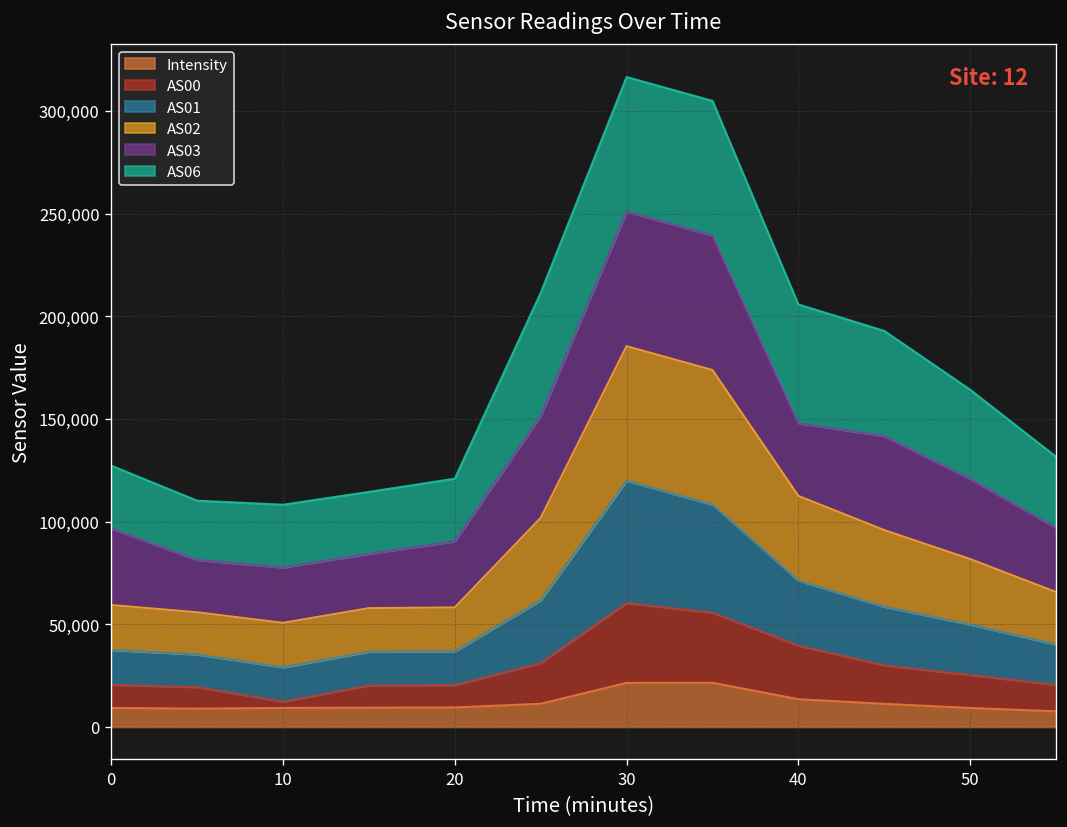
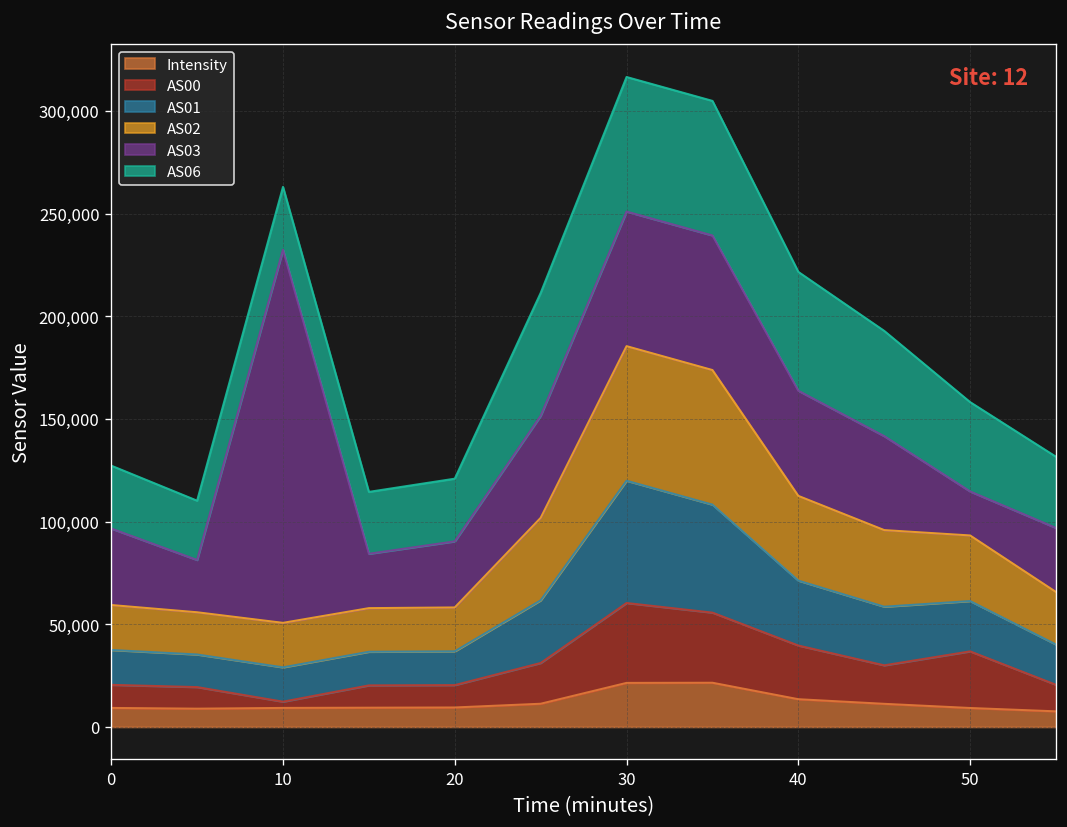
  {
    "AS00": {
      "0": "11,000",
      "10": "3,000",
      "20": "11,000",
      "30": "39,000",
      "40": "26,000",
-     "50": "16,000"
+     "50": "28,000"
    },
    "AS03": {
      "0": "37,000",
-     "10": "27,000",
+     "10": "182,000",
      "20": "32,000",
      "30": "66,000",
-     "40": "35,000",
-     "50": "39,000"
+     "40": "51,000",
+     "50": "21,000"
    }
  }
